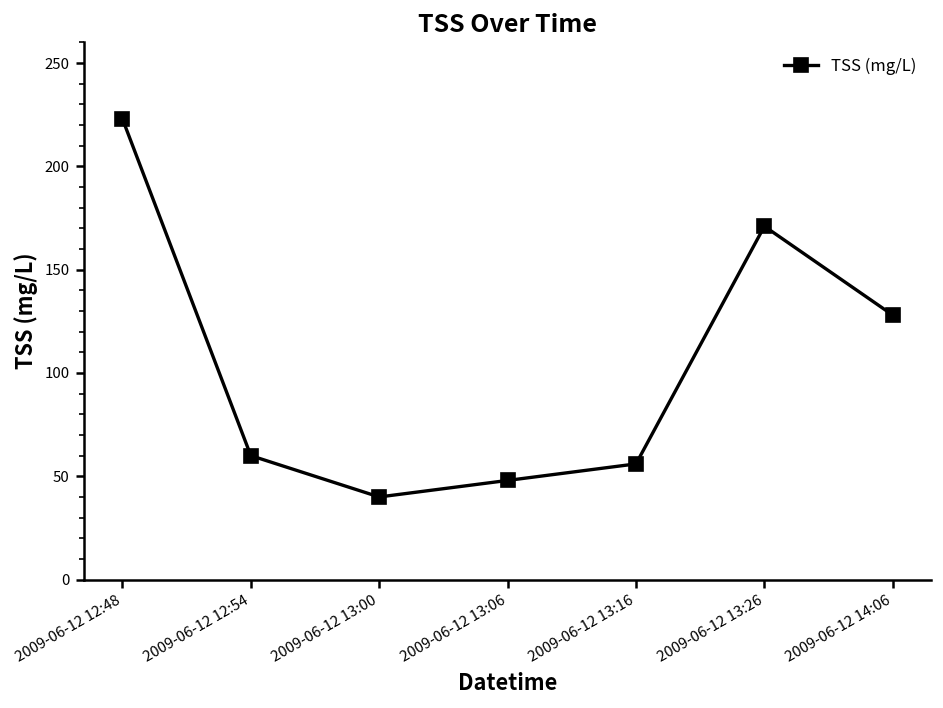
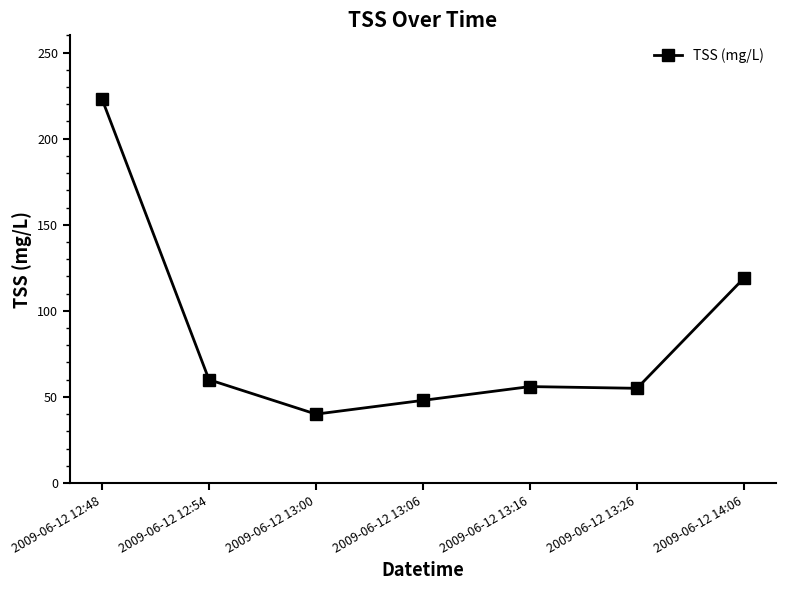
  {
    "2009-06-12 12:48": 223,
    "2009-06-12 12:54": 60,
    "2009-06-12 13:00": 40,
    "2009-06-12 13:06": 48,
    "2009-06-12 13:16": 56,
-   "2009-06-12 13:26": 171,
-   "2009-06-12 14:06": 128
+   "2009-06-12 13:26": 55,
+   "2009-06-12 14:06": 119
  }
